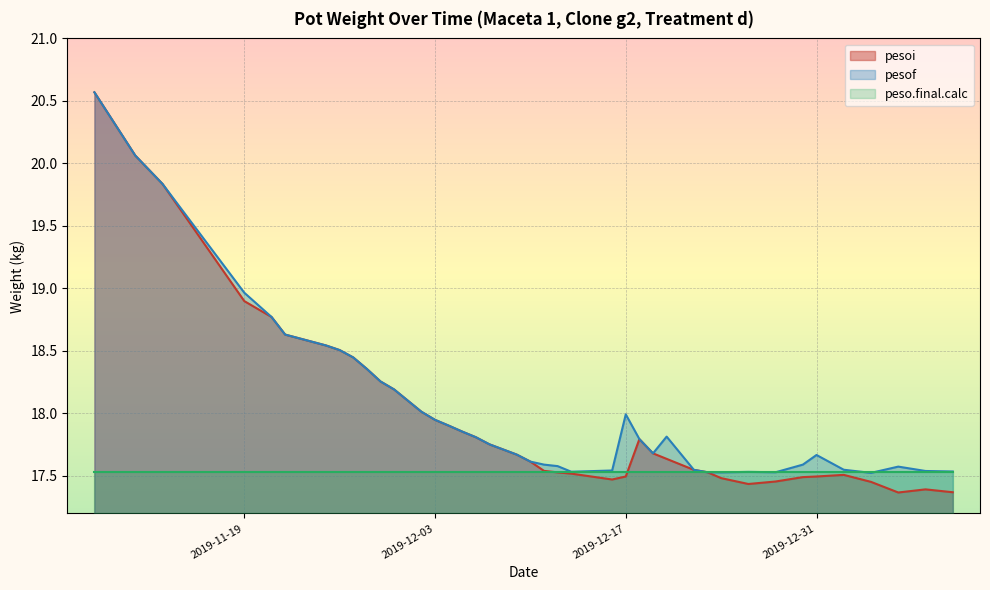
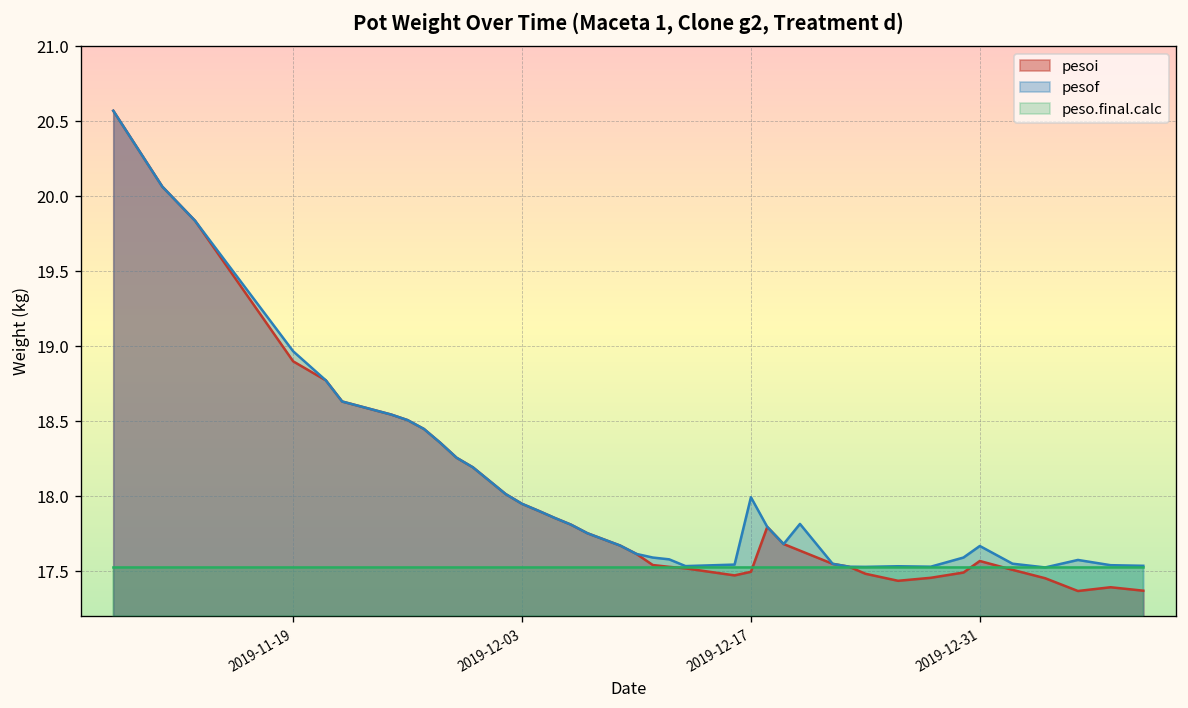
  {
    "pesoi": {
      "2019-11-19": 18.90,
      "2019-12-17": 17.50,
-     "2019-12-31": 17.50
+     "2019-12-31": 17.57
    }
  }
